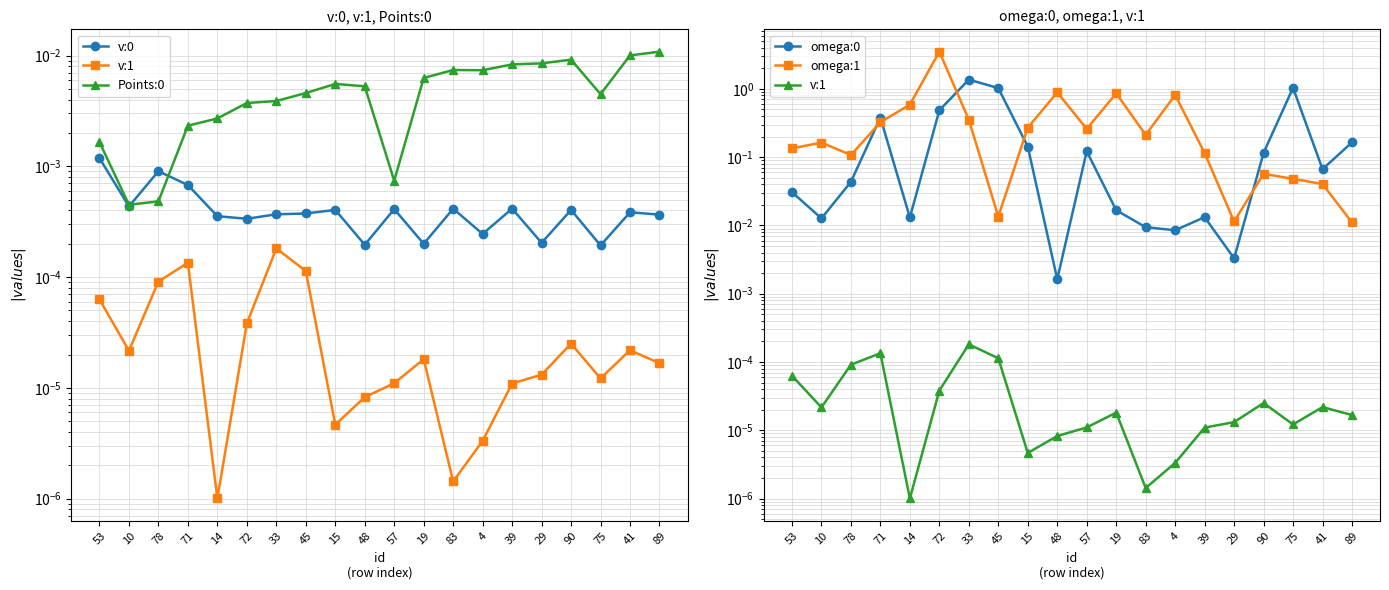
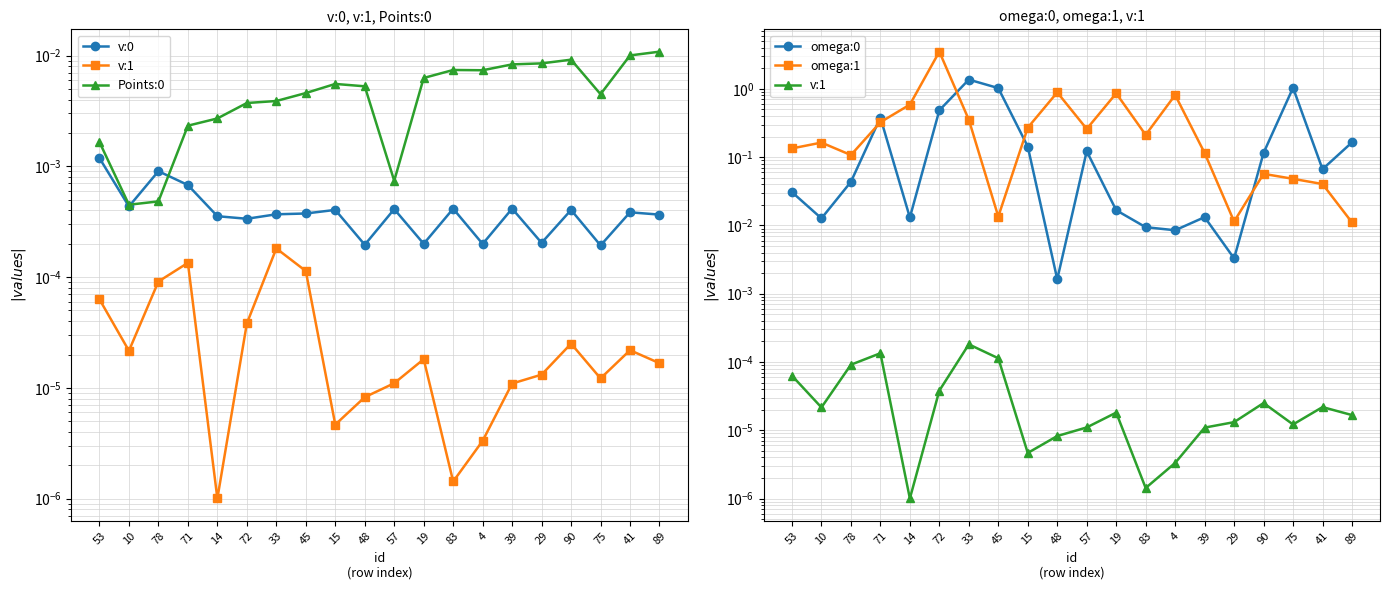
  {
    "v:0, v:1, Points:0": {
      "v:0": {
        "53": 0.0012,
        "78": 0.0009,
        "71": 0.0007,
        "14": 0.00035,
        "72": 0.00034,
        "33": 0.00037,
        "45": 0.00038,
        "15": 0.00040,
        "48": 0.00020,
        "57": 0.00041,
        "19": 0.00020,
        "83": 0.00041,
-       "4": 0.00025,
+       "4": 0.00020,
        "39": 0.00042,
        "29": 0.00020,
        "90": 0.00040,
        "75": 0.00019,
        "41": 0.00038,
        "89": 0.00037
      },
      "Points:0": {
        "53": 0.0017,
        "78": 0.0005,
        "71": 0.0023,
        "14": 0.0027,
        "72": 0.0037,
        "33": 0.0039,
        "45": 0.0046,
        "15": 0.006,
        "48": 0.005,
        "57": 0.0007,
        "19": 0.006,
        "83": 0.007,
        "4": 0.007,
        "39": 0.008,
        "29": 0.008,
        "90": 0.009,
        "75": 0.0045,
        "41": 0.010,
        "89": 0.011
      }
    },
    "omega:0, omega:1, v:1": {
      "omega:0": {
        "53": 0.03,
        "10": 0.013,
        "78": 0.04,
        "71": 0.4,
        "14": 0.013,
        "72": 0.5,
        "33": 1.4,
        "45": 1.0,
        "15": 0.14,
        "48": 0.0016,
        "57": 0.12,
        "19": 0.017,
        "83": 0.009,
        "4": 0.009,
        "39": 0.013,
        "29": 0.003,
        "90": 0.12,
        "75": 1.0,
        "41": 0.07,
        "89": 0.16
      },
      "omega:1": {
        "53": 0.13,
        "10": 0.16,
        "78": 0.11,
        "71": 0.3,
        "14": 0.6,
        "72": 4,
        "33": 0.4,
        "45": 0.013,
        "15": 0.27,
        "48": 0.9,
        "57": 0.26,
        "19": 0.9,
        "83": 0.21,
        "4": 0.8,
        "39": 0.12,
        "29": 0.011,
        "90": 0.06,
        "75": 0.05,
        "41": 0.04,
        "89": 0.011
      },
      "v:1": {
        "53": 0.00006,
        "10": 0.000022,
        "78": 0.00009,
        "71": 0.00013,
        "14": 0.0000010,
        "72": 0.00004,
        "33": 0.00018,
        "45": 0.00011,
        "15": 0.000005,
        "48": 0.000008,
        "57": 0.000011,
        "19": 0.000018,
        "83": 0.0000014,
        "4": 0.000003,
        "39": 0.000011,
        "29": 0.000013,
        "90": 0.000025,
        "75": 0.000012,
        "41": 0.000022,
        "89": 0.000017
      }
    }
  }
